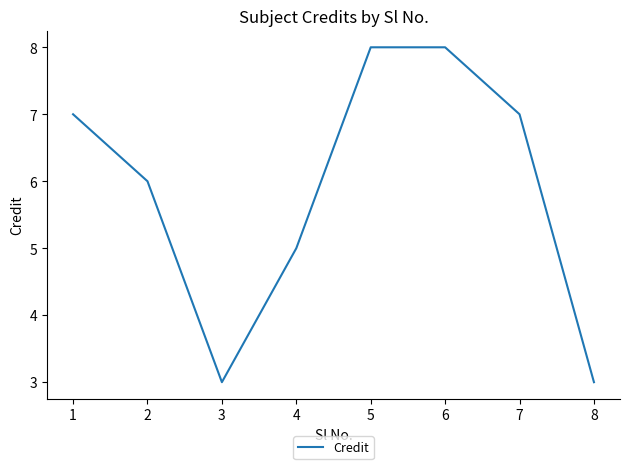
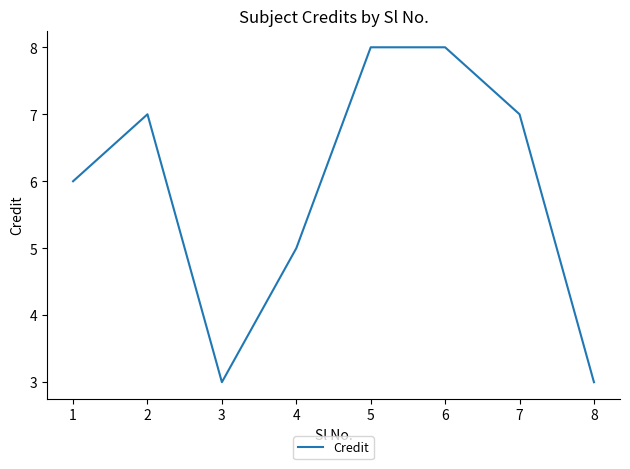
  {
-   "1": 7,
-   "2": 6,
+   "1": 6,
+   "2": 7,
    "3": 3,
    "4": 5,
    "5": 8,
    "6": 8,
    "7": 7,
    "8": 3
  }
